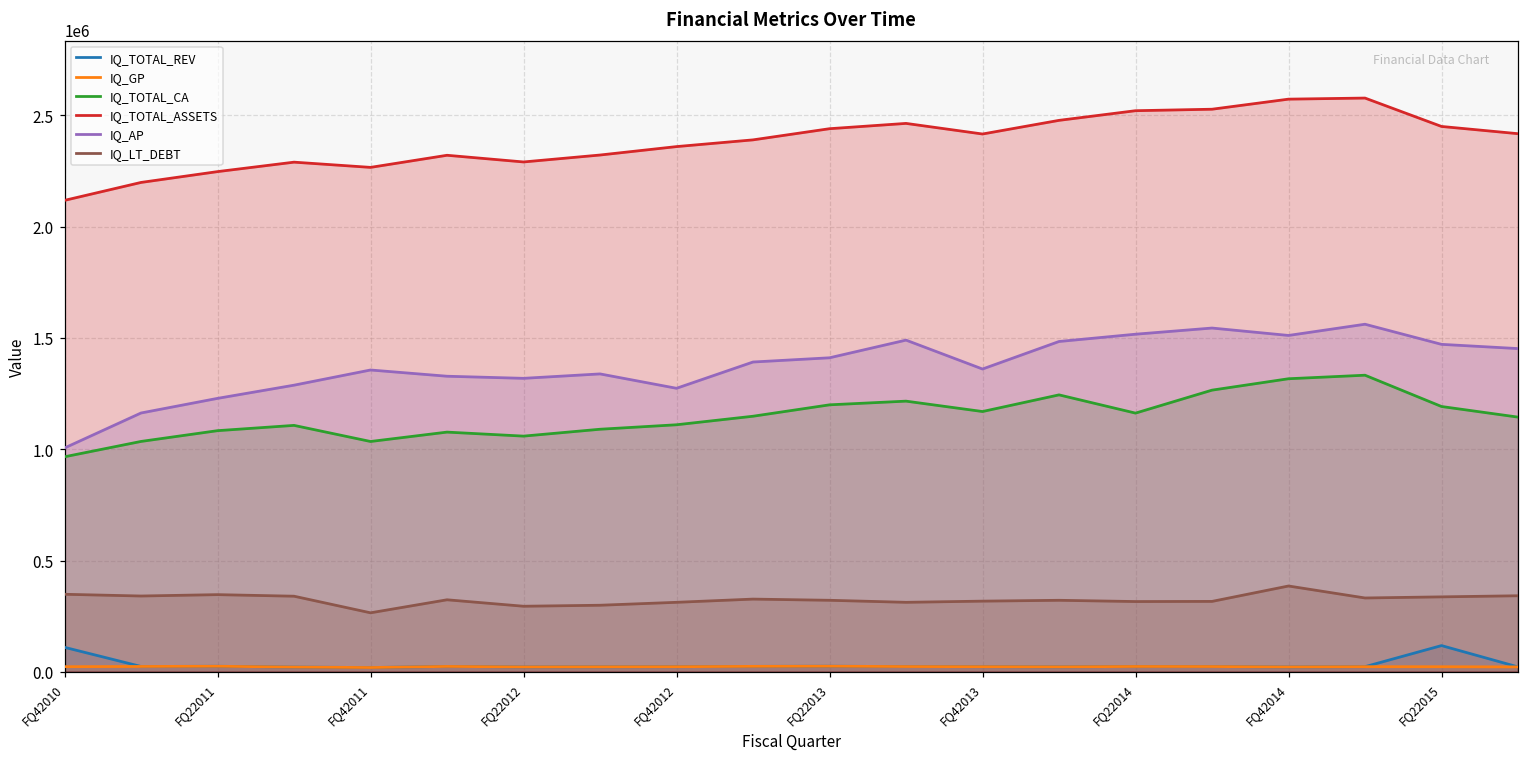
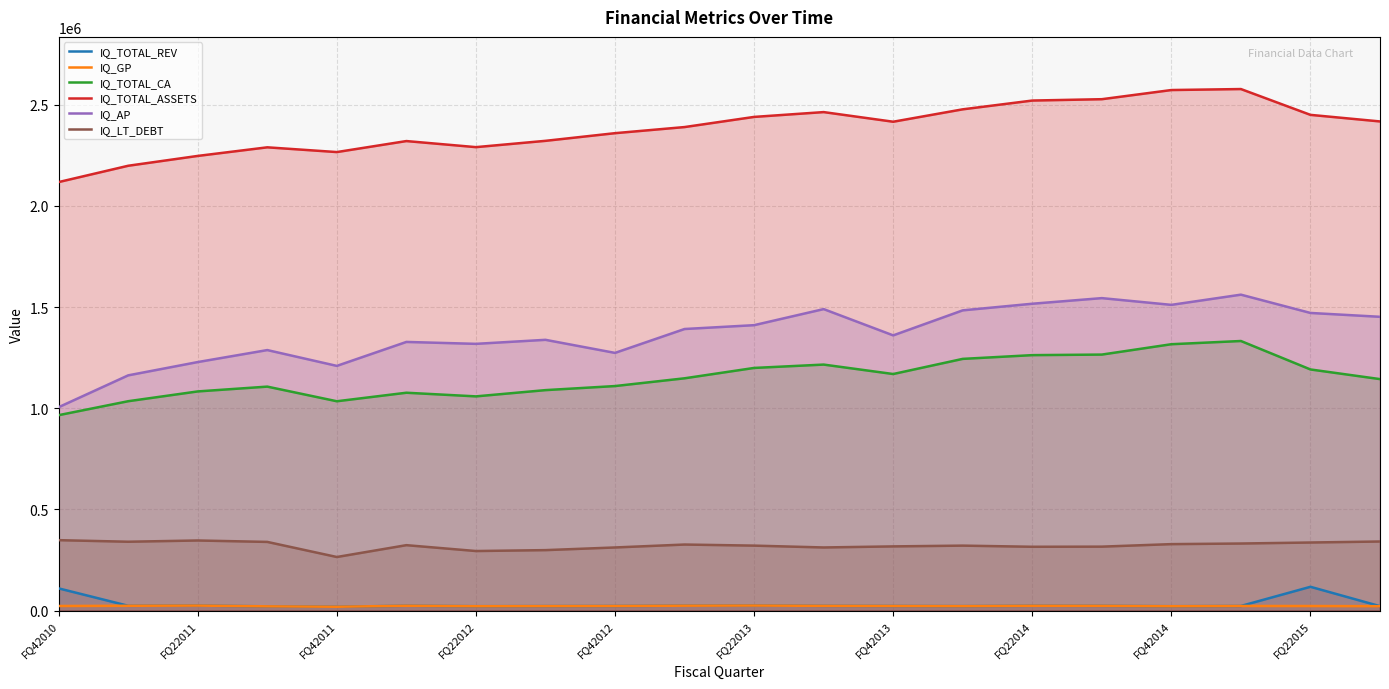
  {
    "IQ_TOTAL_REV": {
      "FQ42010": 110000,
      "FQ22015": 120000
    },
    "IQ_GP": {
      "FQ42010": 20000,
      "FQ22015": 20000
    },
    "IQ_TOTAL_CA": {
      "FQ42010": 970000,
      "FQ22011": 1080000,
      "FQ42011": 1030000,
      "FQ22012": 1060000,
      "FQ42012": 1110000,
      "FQ22013": 1200000,
      "FQ42013": 1170000,
-     "FQ22014": 1160000,
+     "FQ22014": 1260000,
      "FQ42014": 1320000,
      "FQ22015": 1190000
    },
    "IQ_TOTAL_ASSETS": {
      "FQ42010": 2120000,
      "FQ22011": 2250000,
      "FQ42011": 2270000,
      "FQ22012": 2290000,
      "FQ42012": 2360000,
      "FQ22013": 2440000,
      "FQ42013": 2420000,
      "FQ22014": 2520000,
      "FQ42014": 2570000,
      "FQ22015": 2450000
    },
    "IQ_AP": {
      "FQ42010": 1010000,
      "FQ22011": 1230000,
-     "FQ42011": 1360000,
+     "FQ42011": 1210000,
      "FQ22012": 1320000,
      "FQ42012": 1270000,
      "FQ22013": 1410000,
      "FQ42013": 1360000,
      "FQ22014": 1520000,
      "FQ42014": 1510000,
      "FQ22015": 1470000
    },
    "IQ_LT_DEBT": {
      "FQ42010": 350000,
      "FQ22011": 350000,
      "FQ42011": 270000,
      "FQ22012": 290000,
      "FQ42012": 310000,
      "FQ22013": 320000,
      "FQ42013": 320000,
      "FQ22014": 320000,
-     "FQ42014": 390000,
+     "FQ42014": 330000,
      "FQ22015": 340000
    }
  }
